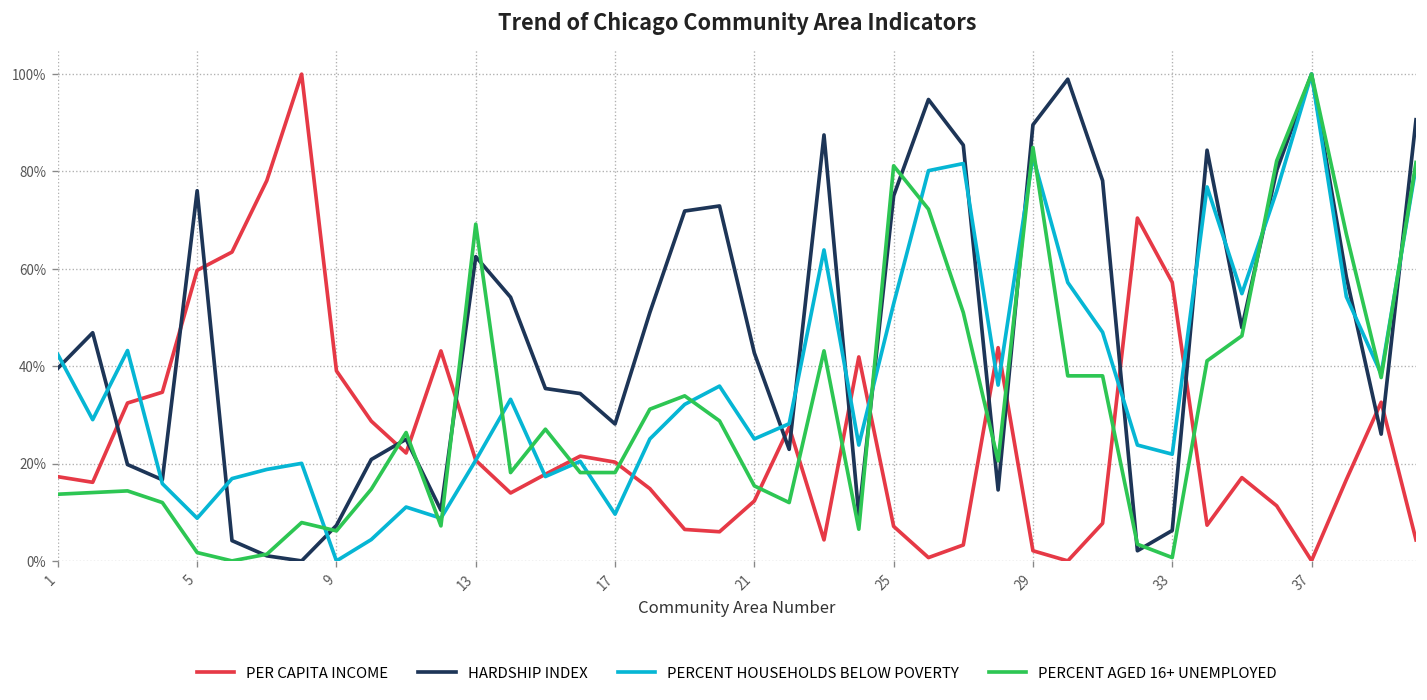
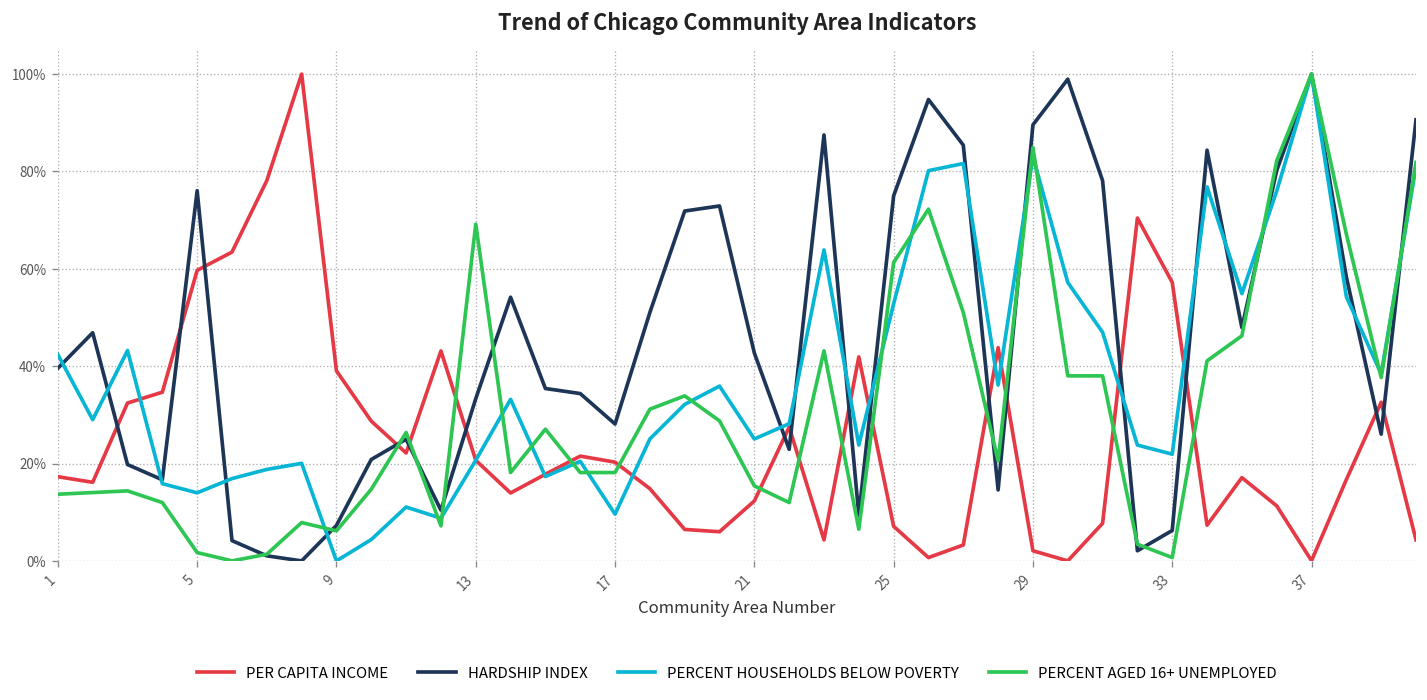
  {
    "PER CAPITA INCOME": {
      "1": "17%",
      "5": "60%",
      "9": "39%",
      "17": "20%",
      "21": "12%",
      "25": "7%",
      "29": "2%",
      "33": "57%",
      "37": "0%"
    },
    "HARDSHIP INDEX": {
      "1": "40%",
      "5": "76%",
      "9": "7%",
-     "13": "63%",
+     "13": "33%",
      "17": "28%",
      "21": "43%",
      "25": "75%",
      "29": "90%",
      "33": "6%"
    },
    "PERCENT HOUSEHOLDS BELOW POVERTY": {
      "1": "42%",
-     "5": "9%",
+     "5": "14%",
      "9": "0%",
      "17": "10%",
      "21": "25%",
      "25": "53%",
      "29": "83%",
      "33": "22%"
    },
    "PERCENT AGED 16+ UNEMPLOYED": {
      "1": "14%",
      "5": "2%",
      "9": "6%",
      "13": "69%",
      "17": "18%",
      "21": "15%",
-     "25": "81%",
+     "25": "61%",
      "29": "85%",
      "33": "1%"
    }
  }
